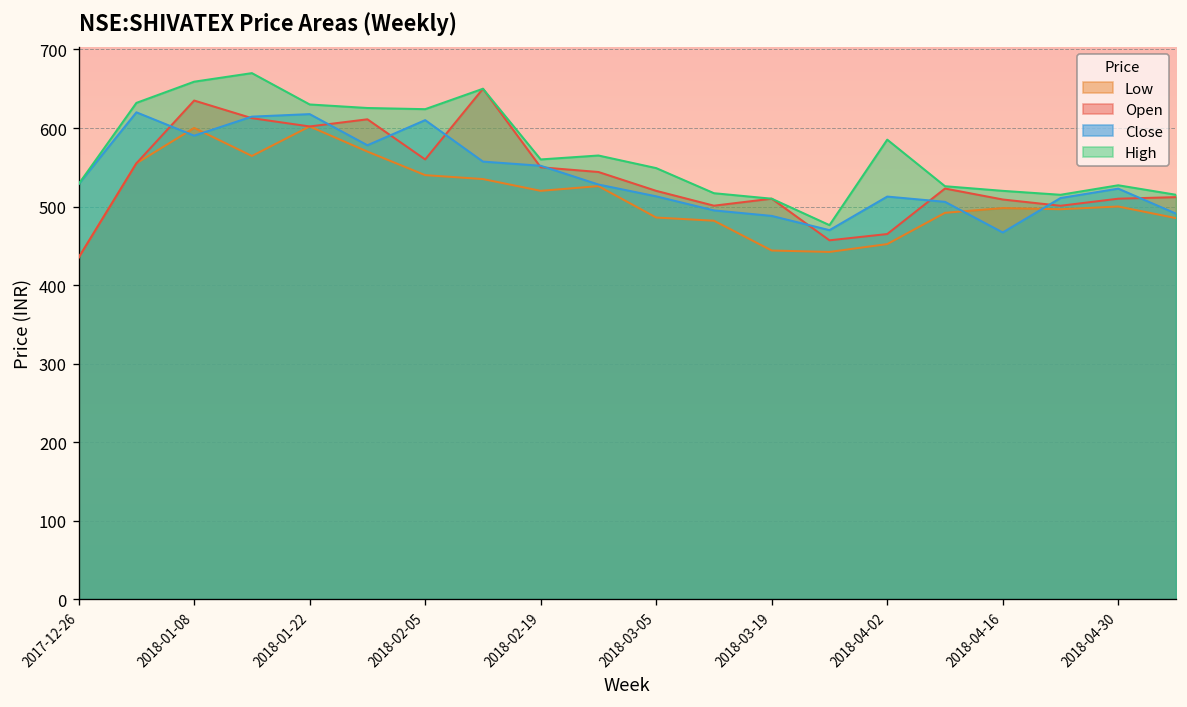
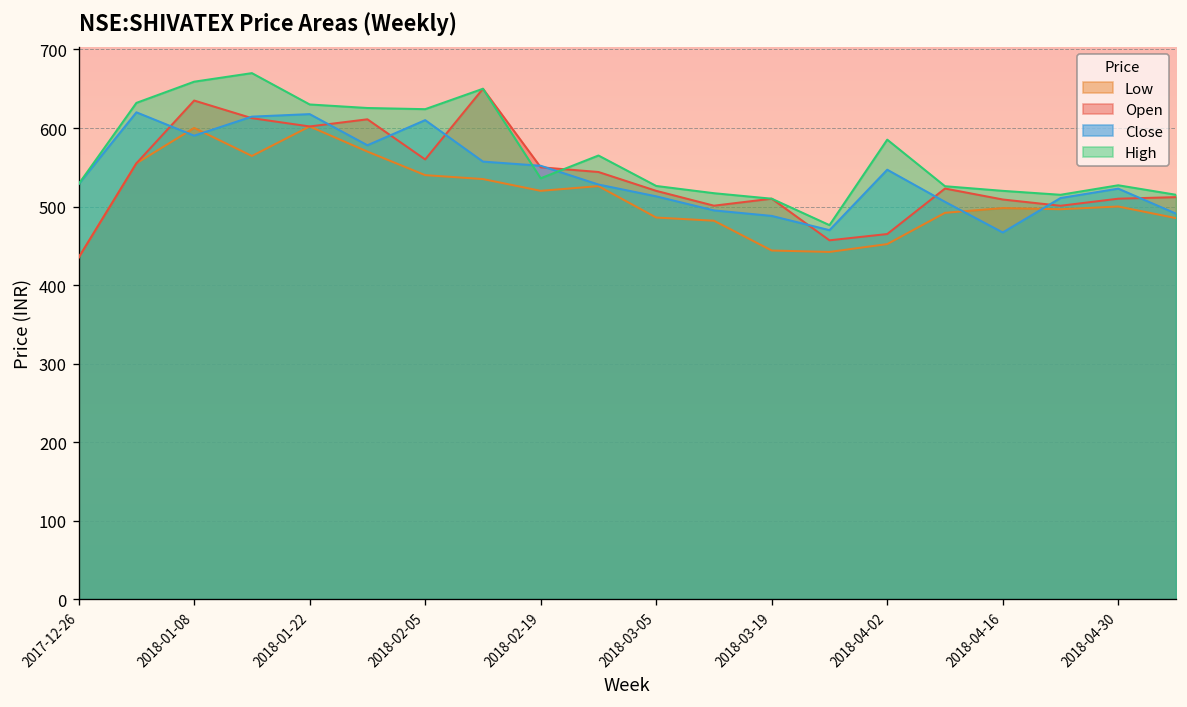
  {
    "Close": {
      "2018-01-08": 590,
      "2018-01-22": 620,
      "2018-02-05": 610,
      "2018-03-05": 510,
      "2018-03-19": 490,
-     "2018-04-02": 510,
+     "2018-04-02": 550,
      "2018-04-16": 470,
      "2018-04-30": 520
    },
    "High": {
      "2018-01-08": 660,
      "2018-01-22": 630,
      "2018-02-05": 620,
-     "2018-02-19": 560,
-     "2018-03-05": 550,
+     "2018-02-19": 540,
+     "2018-03-05": 530,
      "2018-04-02": 590,
      "2018-04-16": 520,
      "2018-04-30": 530
    }
  }
